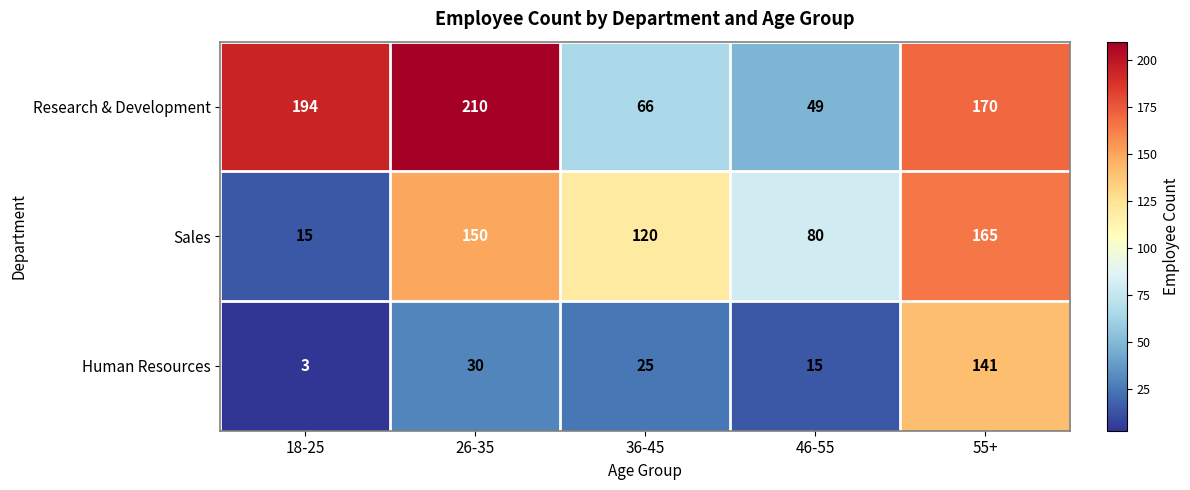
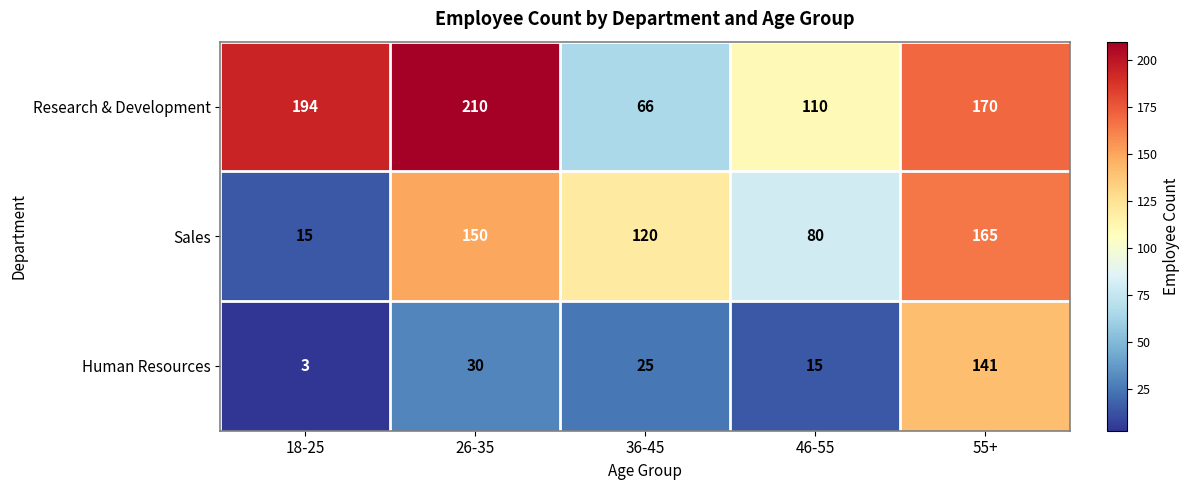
  {
    "Research & Development": {
      "18-25": 194,
      "26-35": 210,
      "36-45": 66,
-     "46-55": 49,
+     "46-55": 110,
      "55+": 170
    },
    "Sales": {
      "18-25": 15,
      "26-35": 150,
      "36-45": 120,
      "46-55": 80,
      "55+": 165
    },
    "Human Resources": {
      "18-25": 3,
      "26-35": 30,
      "36-45": 25,
      "46-55": 15,
      "55+": 141
    }
  }
